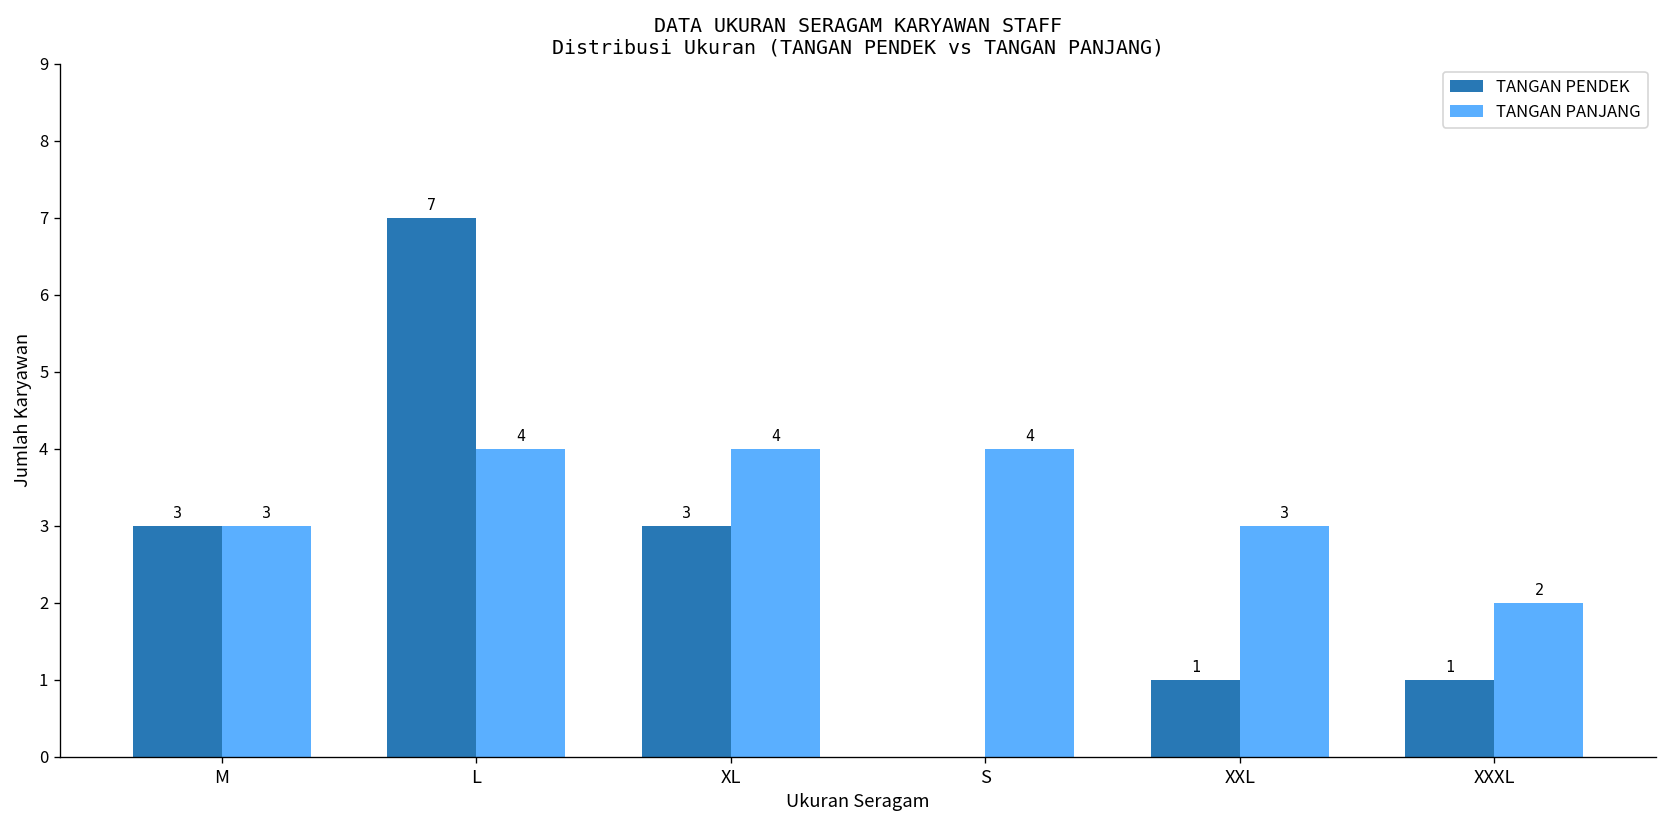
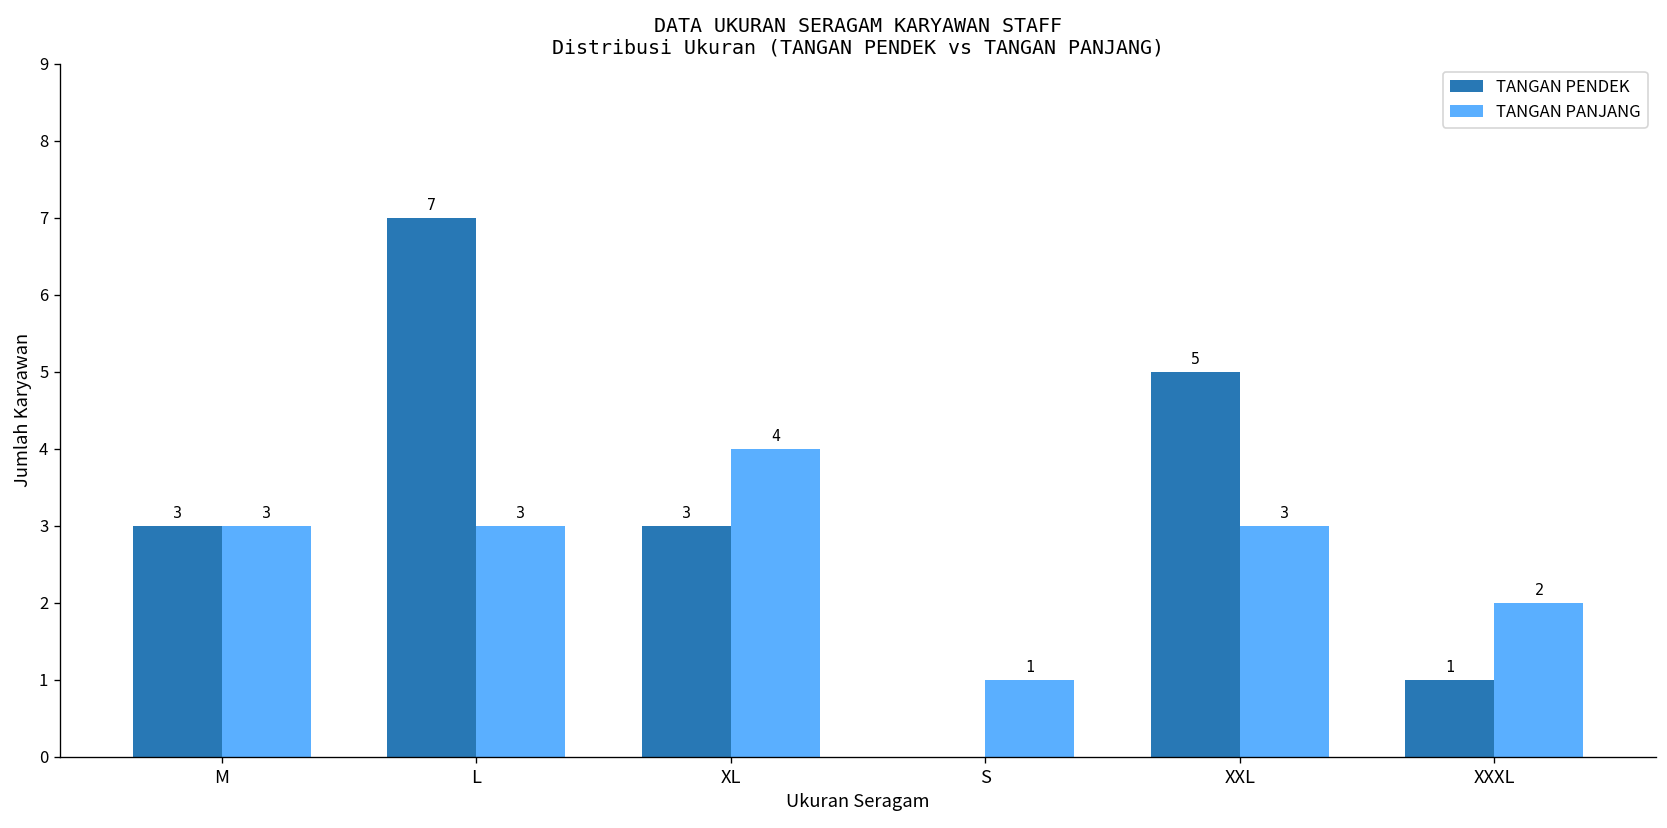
  {
    "TANGAN PENDEK": {
      "M": 3,
      "L": 7,
      "XL": 3,
-     "XXL": 1,
+     "XXL": 5,
      "XXXL": 1
    },
    "TANGAN PANJANG": {
      "M": 3,
-     "L": 4,
+     "L": 3,
      "XL": 4,
-     "S": 4,
+     "S": 1,
      "XXL": 3,
      "XXXL": 2
    }
  }
